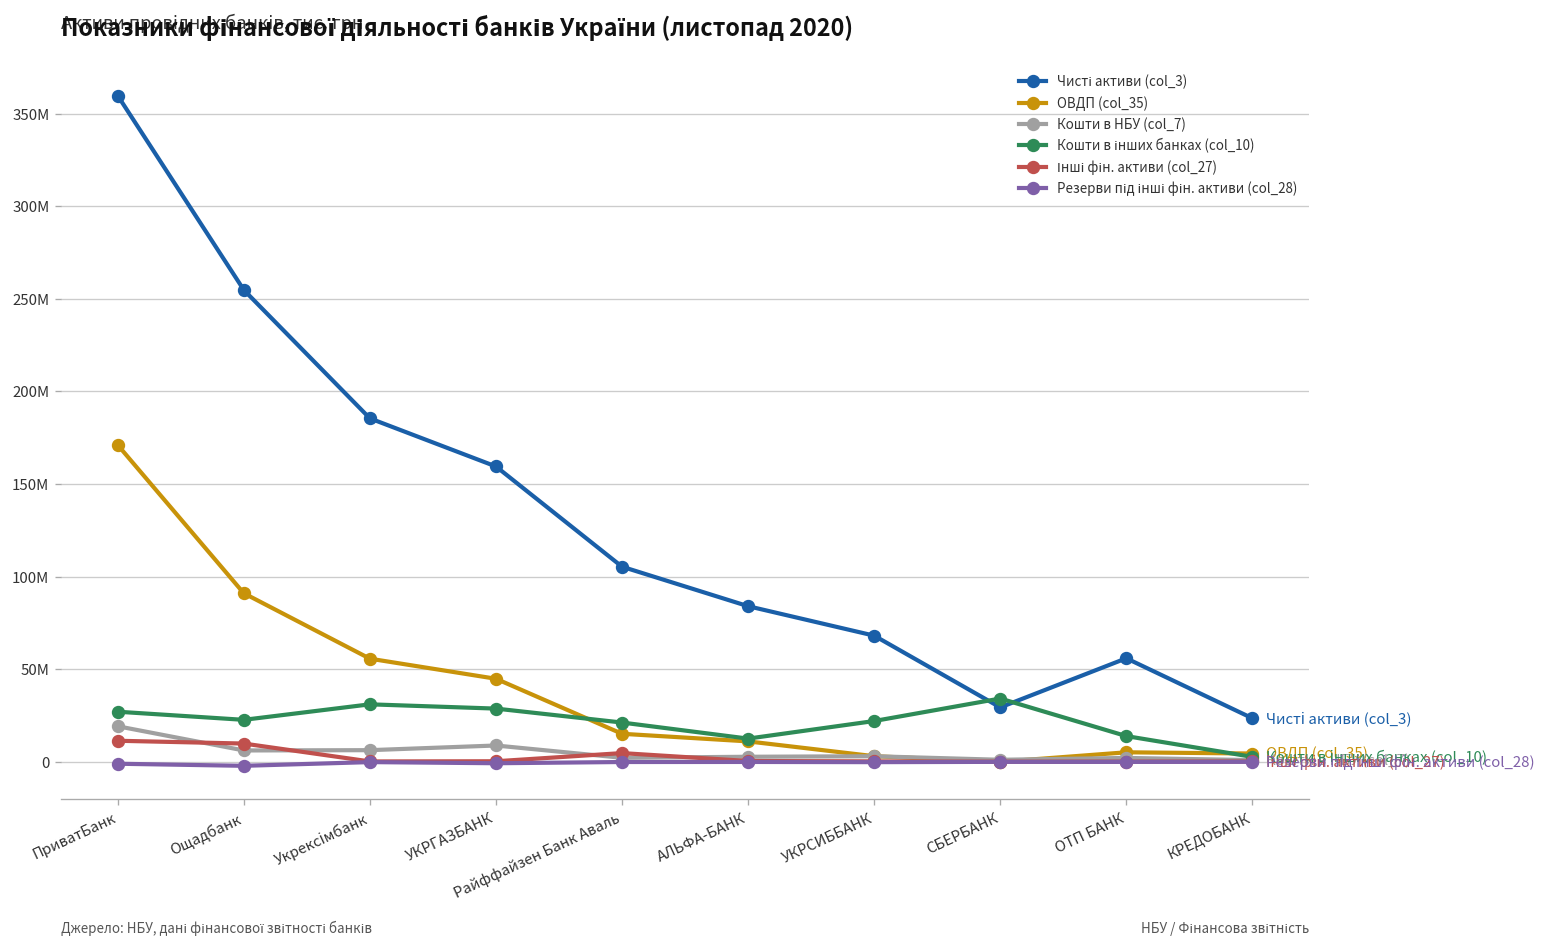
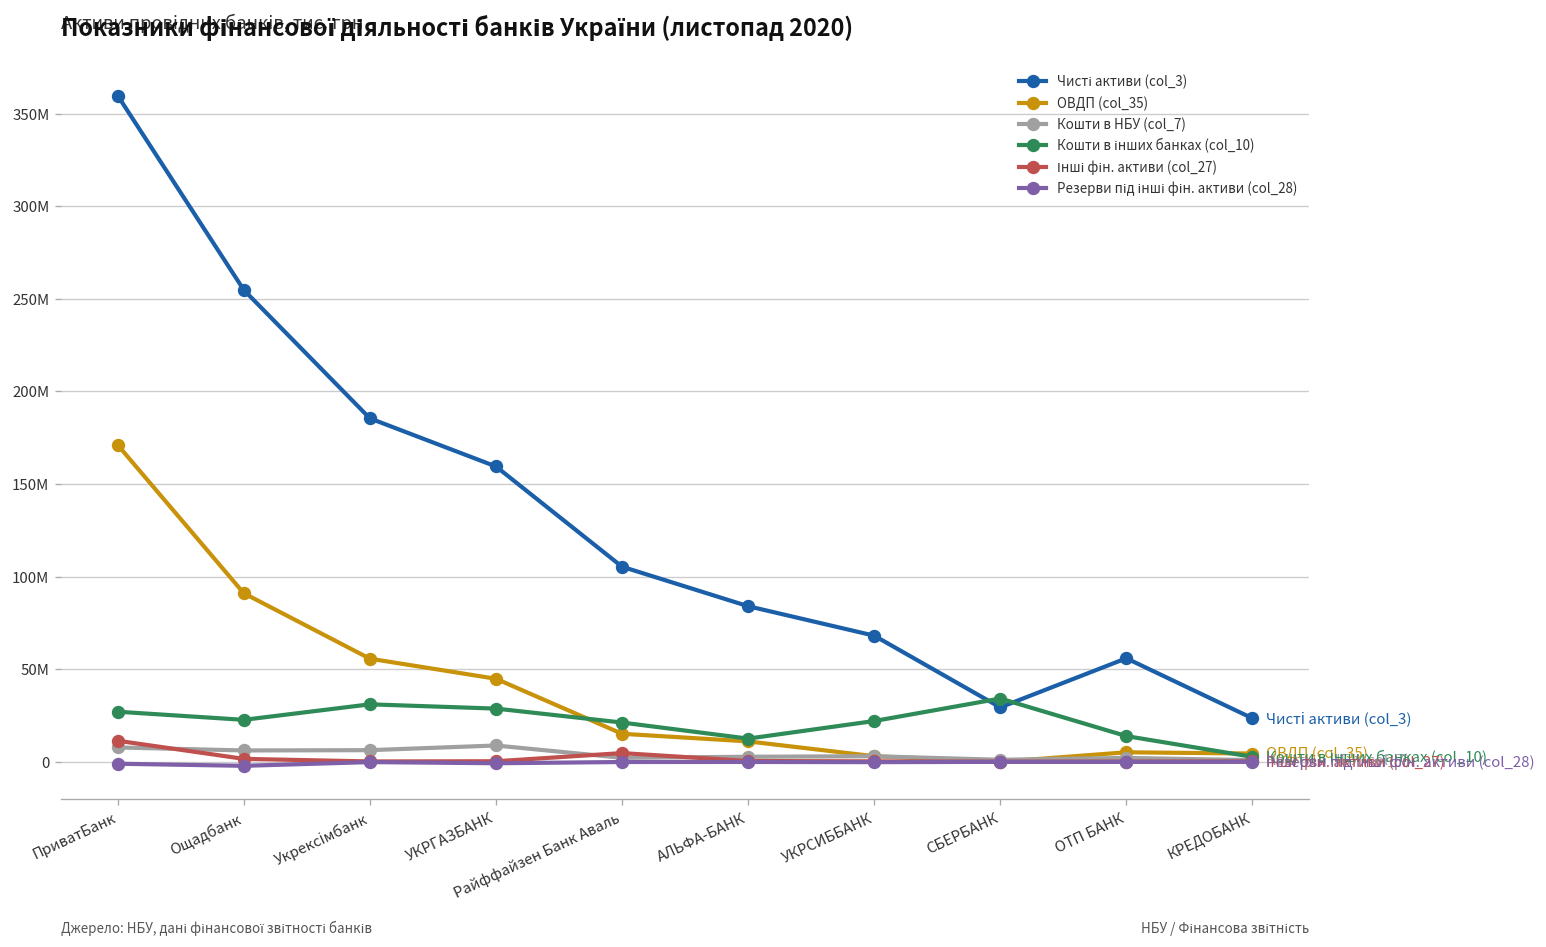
  {
    "Чисті активи (col_3)": {
      "ПриватБанк": 360000000,
      "Ощадбанк": 255000000,
      "Укрексімбанк": 185000000,
      "УКРГАЗБАНК": 159000000,
      "Райффайзен Банк Аваль": 105000000,
      "АЛЬФА-БАНК": 84000000,
      "УКРСИББАНК": 68000000,
      "СБЕРБАНК": 29000000,
      "ОТП БАНК": 56000000
    },
    "ОВДП (col_35)": {
      "ПриватБанк": 171000000,
      "Ощадбанк": 91000000,
      "Укрексімбанк": 56000000,
      "УКРГАЗБАНК": 45000000,
      "Райффайзен Банк Аваль": 15000000,
      "ОТП БАНК": 5000000
    },
    "Кошти в НБУ (col_7)": {
-     "ПриватБанк": 19000000,
+     "ПриватБанк": 8000000,
      "Ощадбанк": 6000000,
      "Укрексімбанк": 6000000,
      "УКРГАЗБАНК": 9000000,
      "Райффайзен Банк Аваль": 2000000,
      "АЛЬФА-БАНК": 3000000,
      "ОТП БАНК": 2000000
    },
    "Кошти в інших банках (col_10)": {
      "ПриватБанк": 27000000,
      "Ощадбанк": 23000000,
      "Укрексімбанк": 31000000,
      "УКРГАЗБАНК": 29000000,
      "Райффайзен Банк Аваль": 21000000,
      "УКРСИББАНК": 22000000,
      "СБЕРБАНК": 34000000,
      "ОТП БАНК": 14000000
    },
    "Інші фін. активи (col_27)": {
      "ПриватБанк": 11000000,
-     "Ощадбанк": 10000000,
+     "Ощадбанк": 2000000,
      "Райффайзен Банк Аваль": 5000000
    },
    "Резерви під інші фін. активи (col_28)": {
      "ПриватБанк": -1000000,
      "Ощадбанк": -2000000,
      "Райффайзен Банк Аваль": 0
    }
  }
